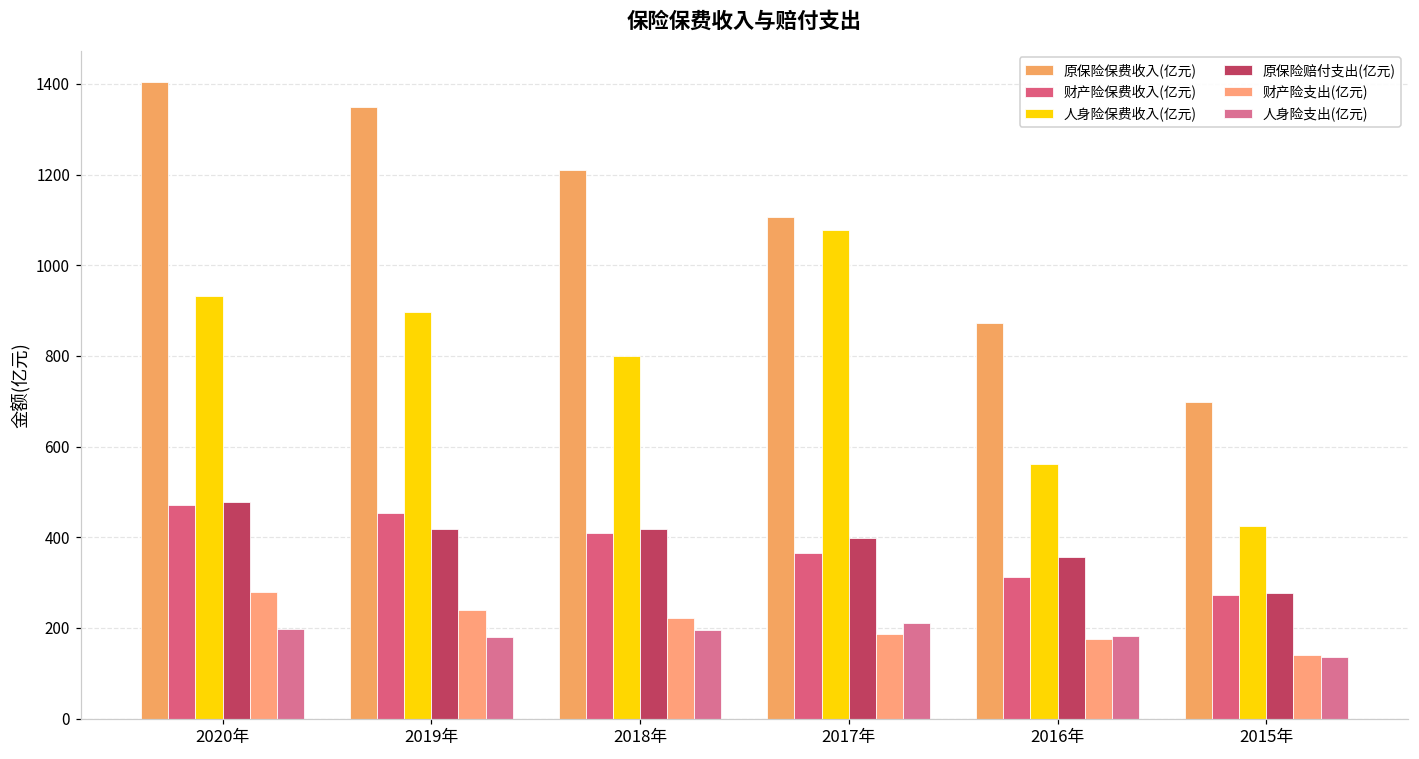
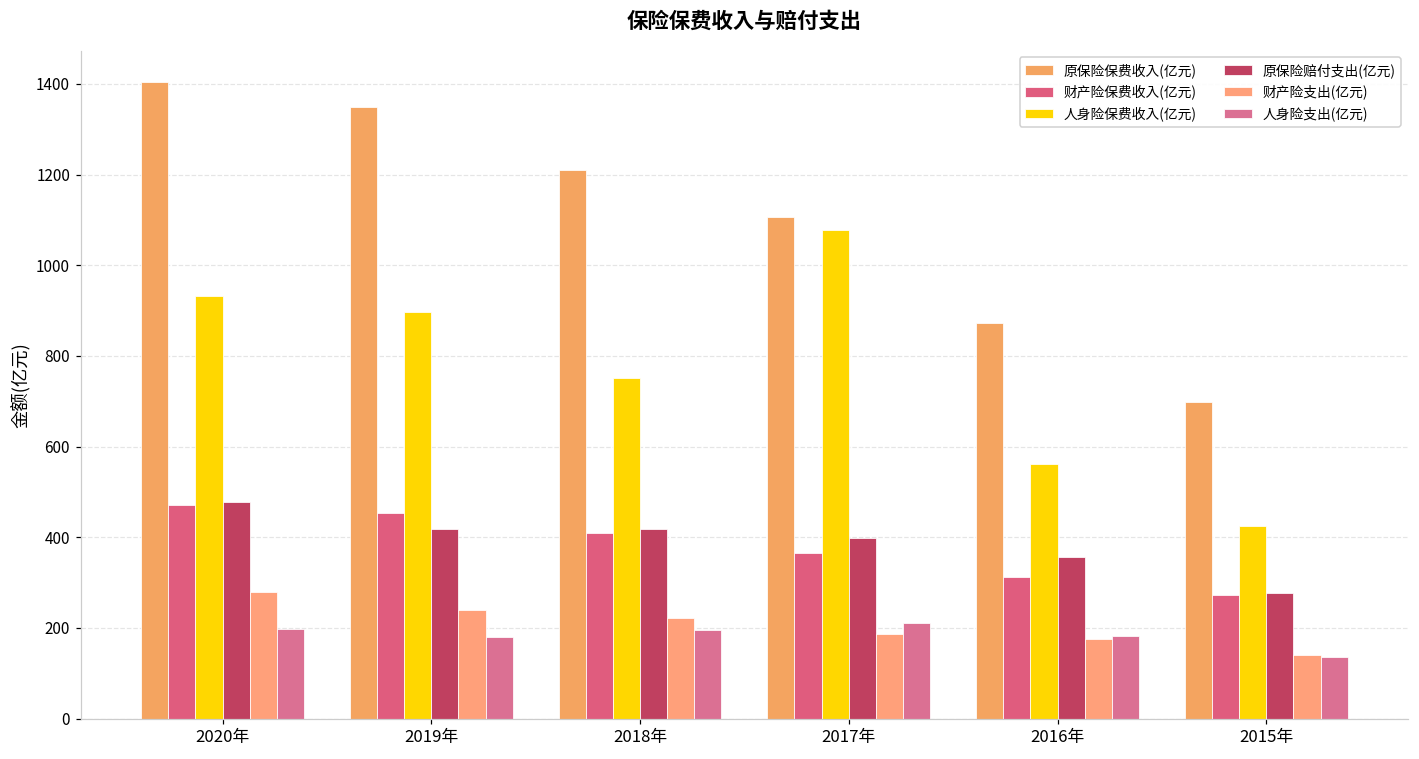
  {
    "人身险保费收入(亿元)": {
      "2020年": 930,
      "2019年": 900,
-     "2018年": 800,
+     "2018年": 750,
      "2017年": 1080,
      "2016年": 560,
      "2015年": 430
    }
  }
